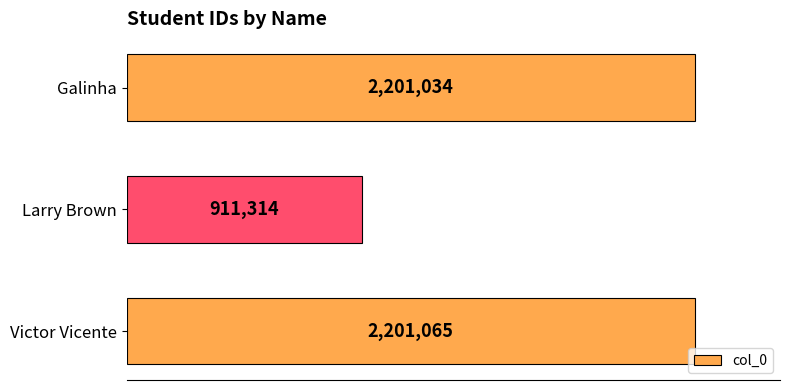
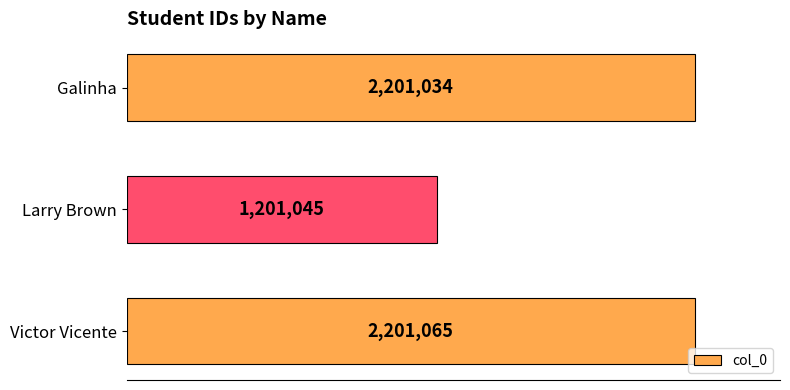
  {
    "Galinha": "2,201,034",
-   "Larry Brown": "911,314",
+   "Larry Brown": "1,201,045",
    "Victor Vicente": "2,201,065"
  }
